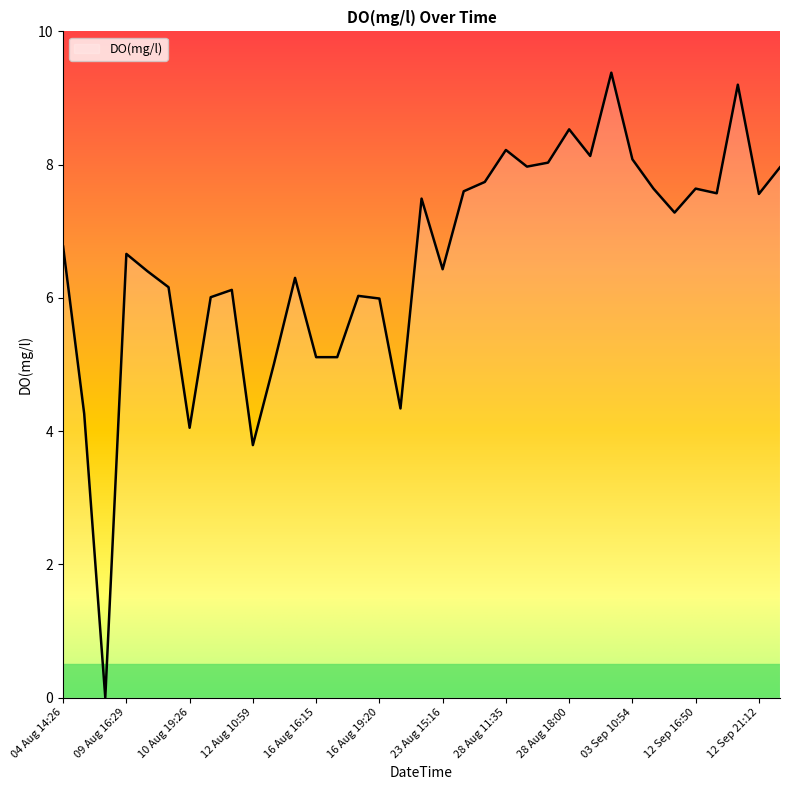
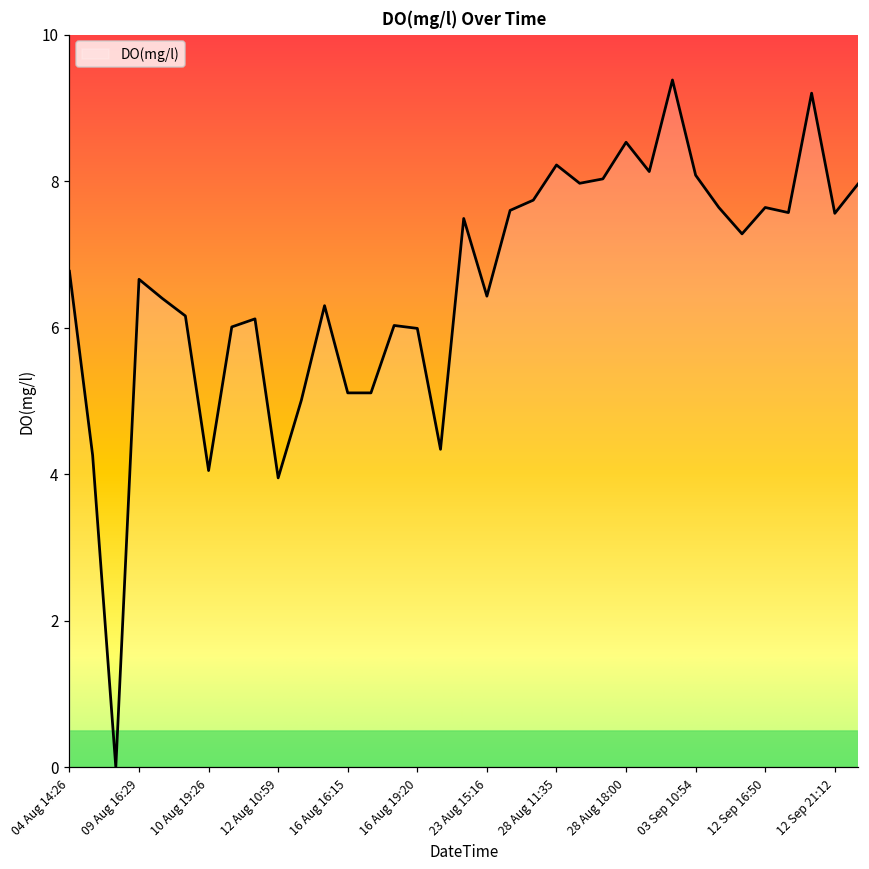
  {
    "04 Aug 14:26": 6.8,
    "09 Aug 16:29": 6.7,
    "10 Aug 19:26": 4.1,
-   "12 Aug 10:59": 3.8,
+   "12 Aug 10:59": 4.0,
    "16 Aug 16:15": 5.1,
    "16 Aug 19:20": 6.0,
    "23 Aug 15:16": 6.4,
    "28 Aug 11:35": 8.2,
    "28 Aug 18:00": 8.5,
    "03 Sep 10:54": 8.1,
    "12 Sep 16:50": 7.6,
    "12 Sep 21:12": 7.6
  }
